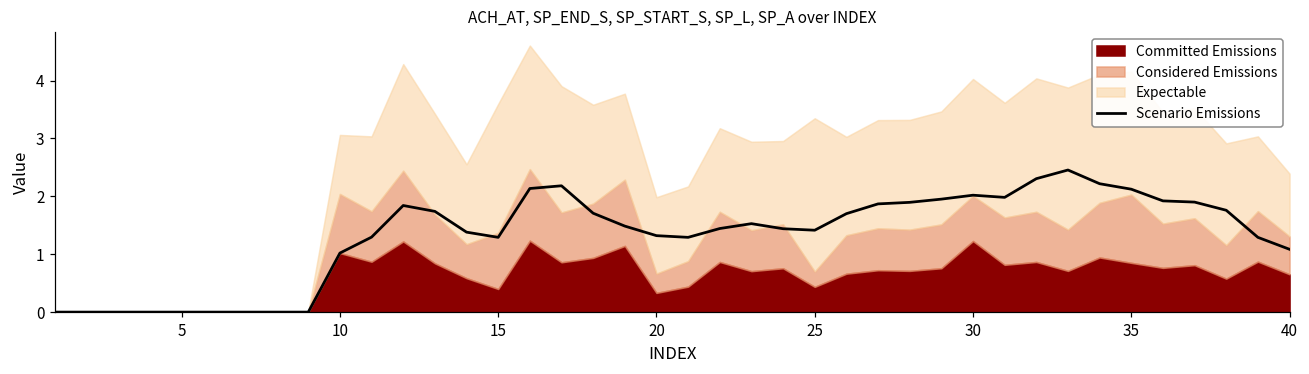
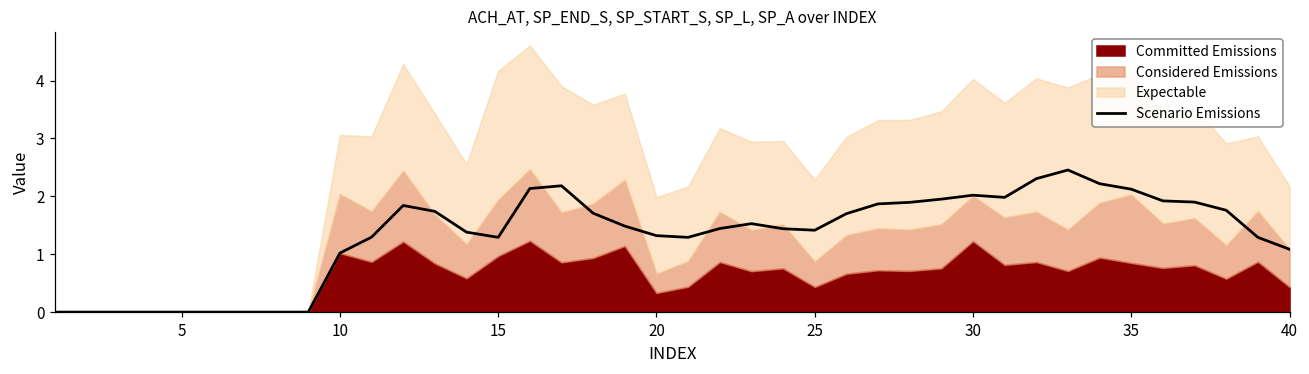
  {
    "Committed Emissions": {
-     "15": 0.4,
+     "15": 1.0,
      "20": 0.3,
      "25": 0.4,
      "30": 1.2,
      "35": 0.9,
-     "40": 0.7
+     "40": 0.4
    },
    "Scenario Emissions": {
      "15": 1.3,
      "20": 1.3,
      "25": 1.4,
      "35": 2.1
    },
    "Considered Emissions": {
      "10": 1.0,
      "15": 1.0,
      "20": 0.3,
-     "25": 0.3,
+     "25": 0.4,
      "35": 1.2
    },
    "Expectable": {
      "10": 1.0,
      "15": 2.2,
      "20": 1.3,
-     "25": 2.6,
+     "25": 1.4,
      "30": 2.0,
      "40": 1.1
    }
  }
